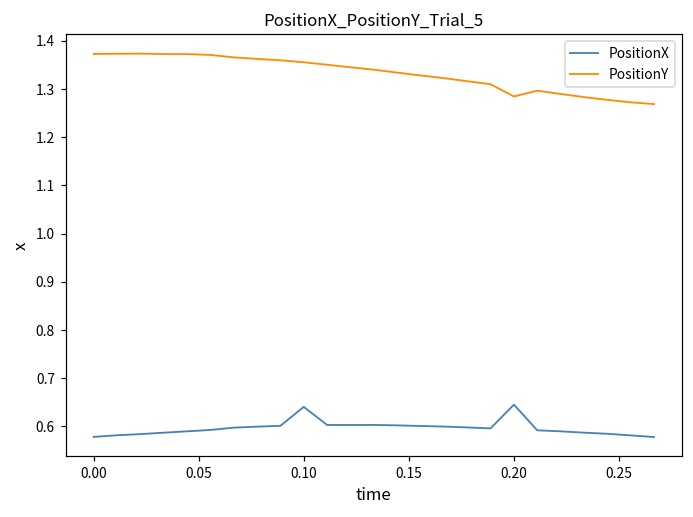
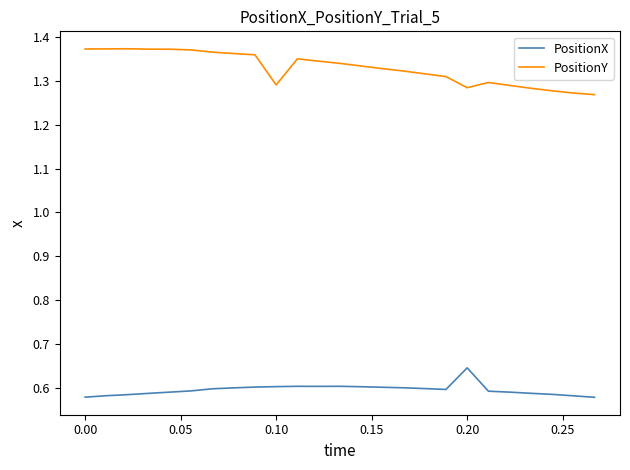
  {
    "PositionX": {
      "0.00": 0.58,
-     "0.10": 0.64,
+     "0.10": 0.60,
      "0.20": 0.65
    },
    "PositionY": {
      "0.00": 1.37,
-     "0.10": 1.36,
+     "0.10": 1.29,
      "0.20": 1.28
    }
  }
